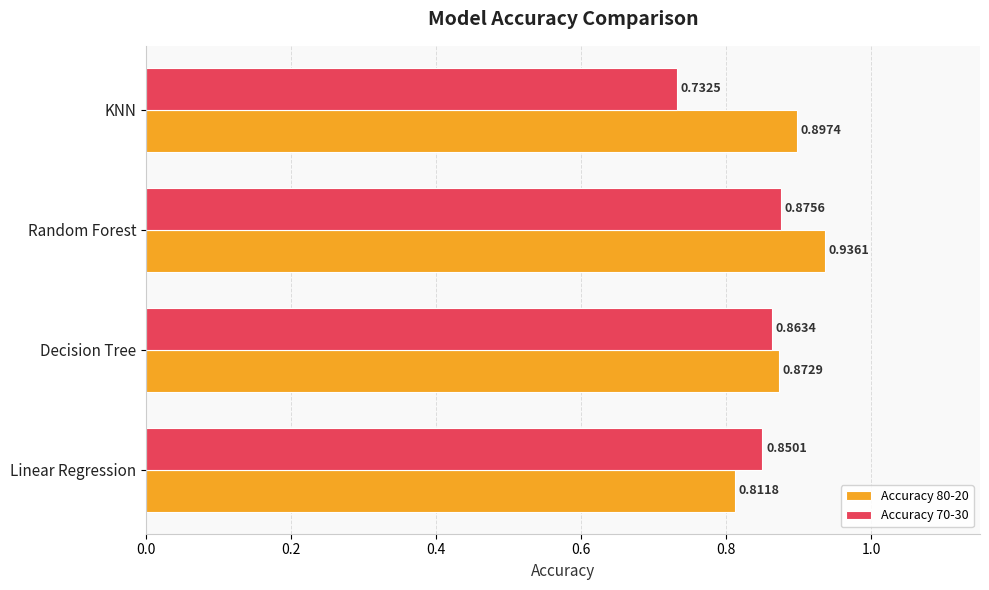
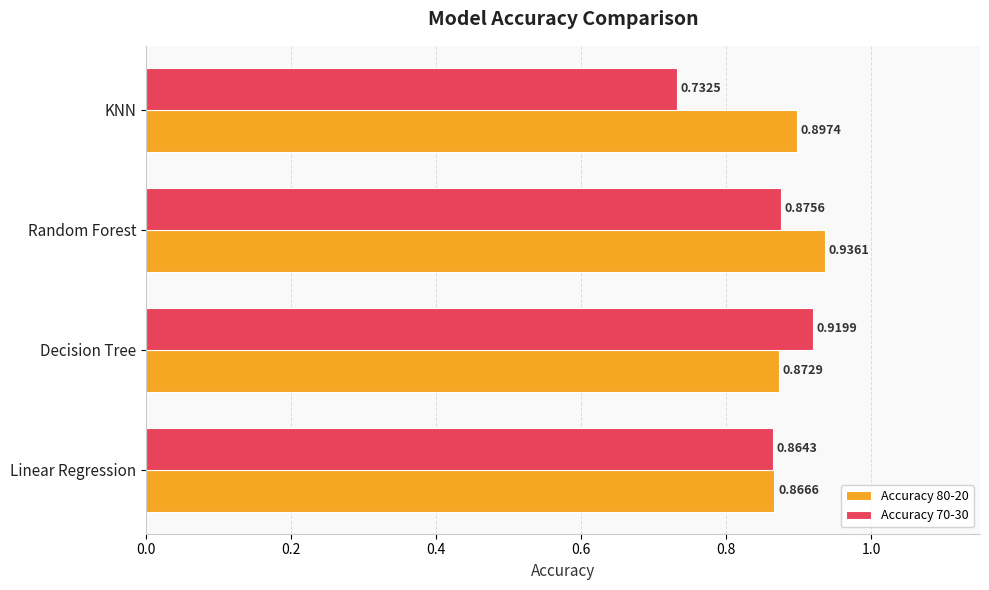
  {
    "Accuracy 80-20": {
      "KNN": 0.8974,
      "Random Forest": 0.9361,
      "Decision Tree": 0.8729,
-     "Linear Regression": 0.8118
+     "Linear Regression": 0.8666
    },
    "Accuracy 70-30": {
      "KNN": 0.7325,
      "Random Forest": 0.8756,
-     "Decision Tree": 0.8634,
-     "Linear Regression": 0.8501
+     "Decision Tree": 0.9199,
+     "Linear Regression": 0.8643
    }
  }
